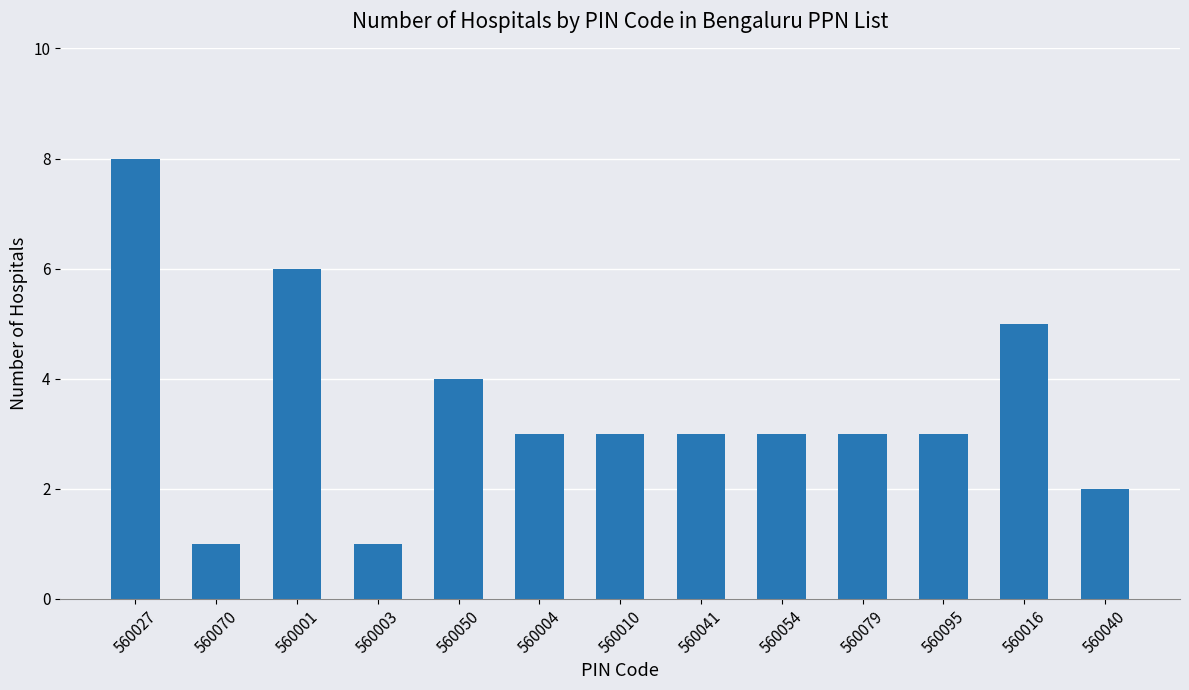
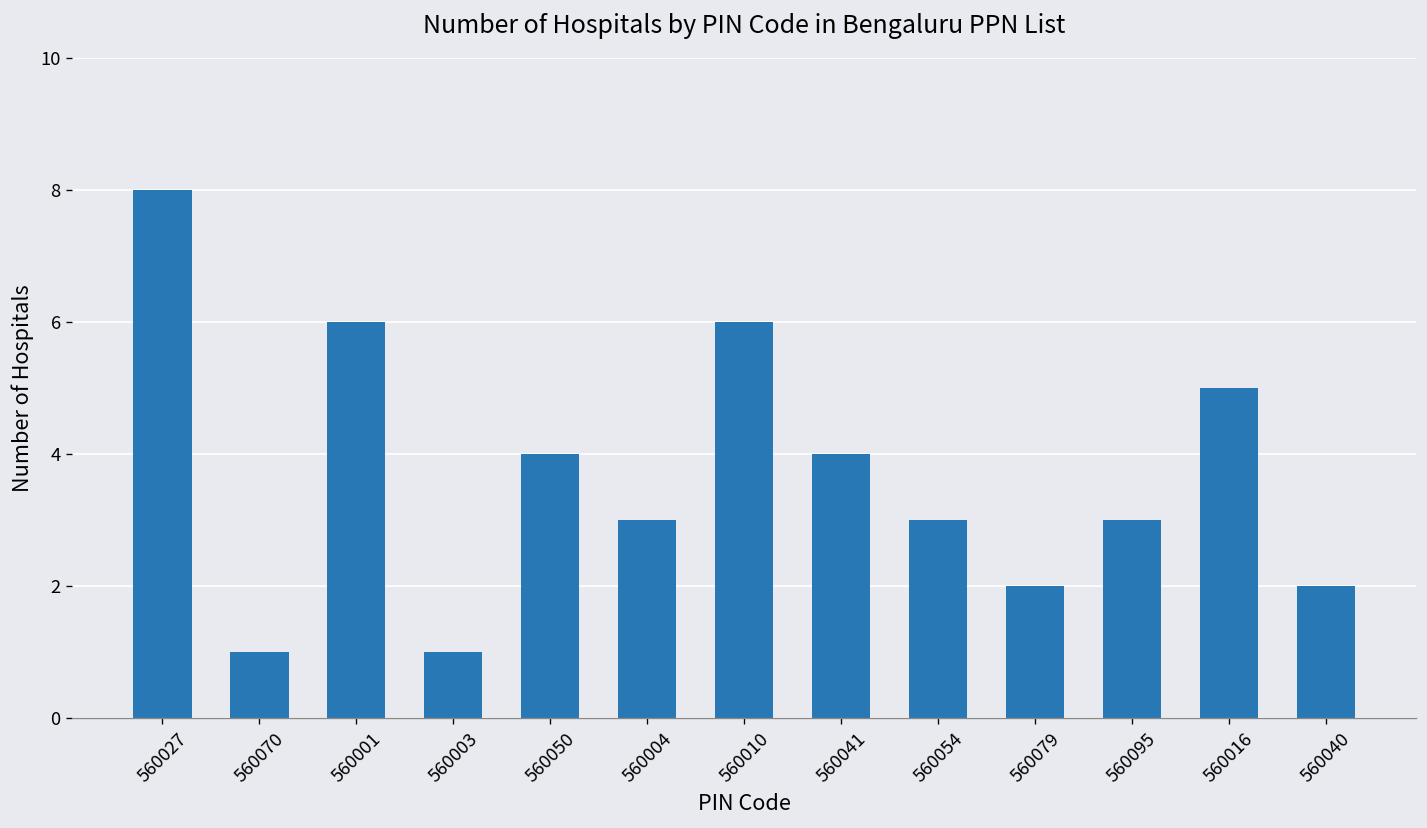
  {
    "560027": 8,
    "560070": 1,
    "560001": 6,
    "560003": 1,
    "560050": 4,
    "560004": 3,
-   "560010": 3,
-   "560041": 3,
+   "560010": 6,
+   "560041": 4,
    "560054": 3,
-   "560079": 3,
+   "560079": 2,
    "560095": 3,
    "560016": 5,
    "560040": 2
  }
